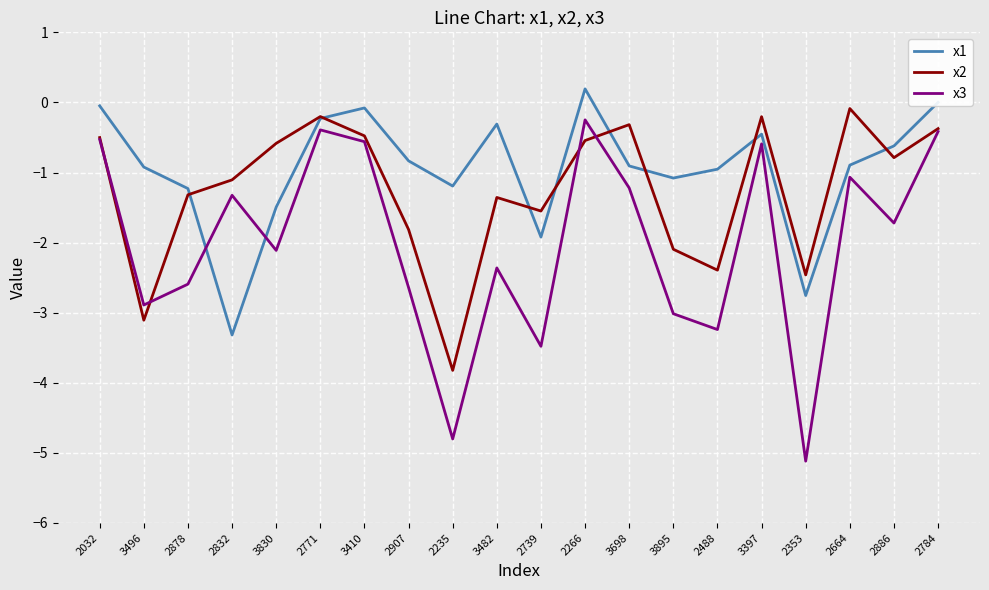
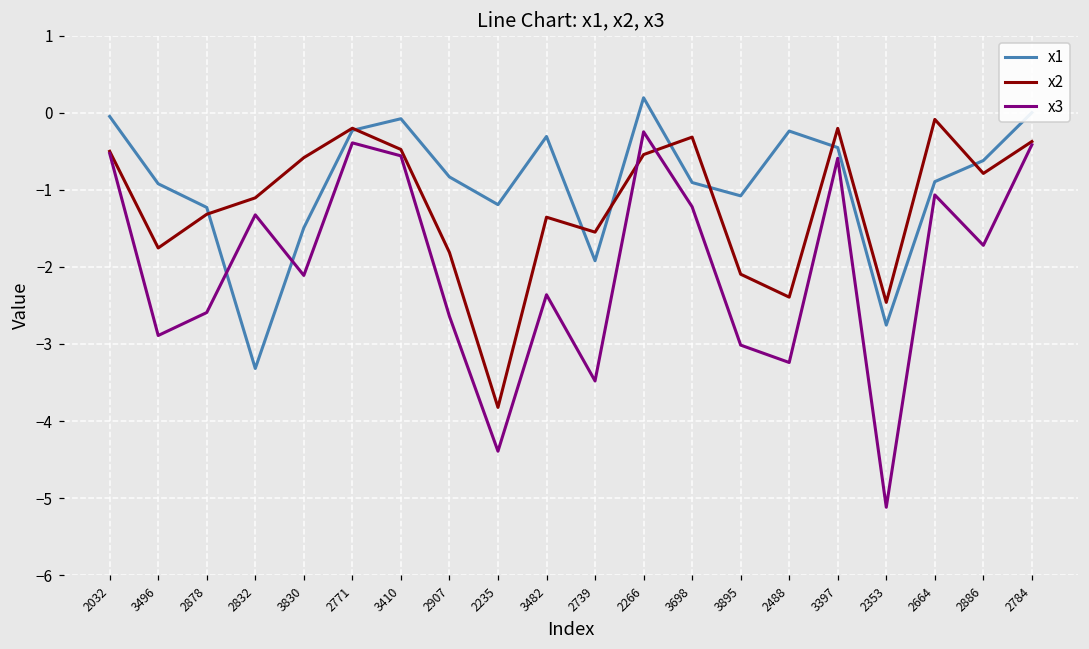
  {
    "x1": {
      "2032": 0.0,
      "3496": -0.9,
      "2878": -1.2,
      "2832": -3.3,
      "3830": -1.5,
      "3410": -0.1,
      "2907": -0.8,
      "2235": -1.2,
      "3482": -0.3,
      "2739": -1.9,
      "2266": 0.2,
      "3698": -0.9,
      "3895": -1.1,
-     "2488": -1.0,
+     "2488": -0.2,
      "3397": -0.5,
      "2353": -2.8,
      "2664": -0.9,
      "2886": -0.6
    },
    "x2": {
-     "3496": -3.1,
+     "3496": -1.8,
      "2878": -1.3,
      "2832": -1.1,
      "3830": -0.6,
      "3410": -0.5,
      "2907": -1.8,
      "2235": -3.8,
      "3482": -1.4,
      "2739": -1.5,
      "2266": -0.5,
      "3698": -0.3,
      "3895": -2.1,
      "2488": -2.4,
      "3397": -0.2,
      "2353": -2.5,
      "2664": -0.1,
      "2886": -0.8,
      "2784": -0.4
    },
    "x3": {
      "3496": -2.9,
      "2878": -2.6,
      "2832": -1.3,
      "3830": -2.1,
      "2771": -0.4,
      "3410": -0.6,
      "2907": -2.6,
-     "2235": -4.8,
+     "2235": -4.4,
      "3482": -2.4,
      "2739": -3.5,
      "2266": -0.2,
      "3698": -1.2,
      "3895": -3.0,
      "2488": -3.2,
      "3397": -0.6,
      "2353": -5.1,
      "2664": -1.1,
      "2886": -1.7,
      "2784": -0.4
    }
  }
